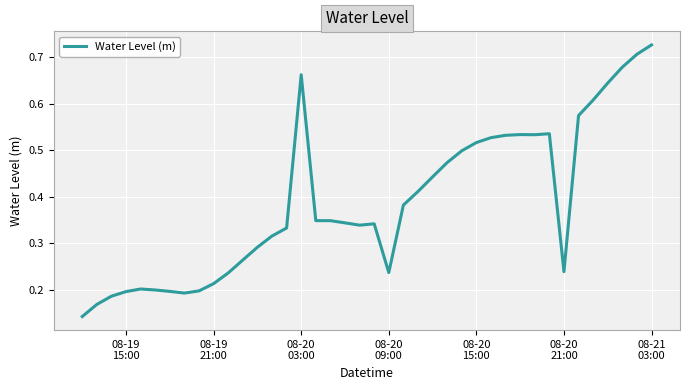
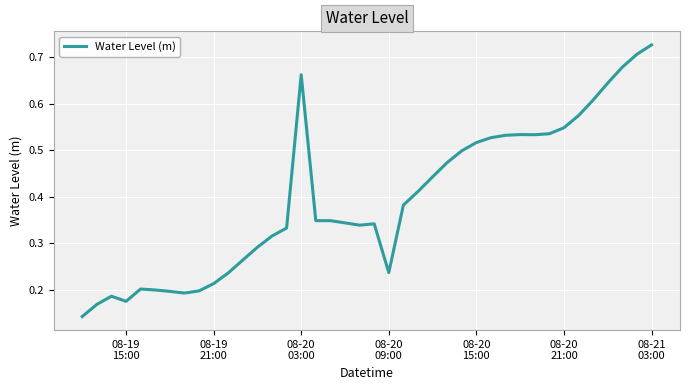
  {
-   "08-19 15:00": 0.20,
+   "08-19 15:00": 0.18,
    "08-19 21:00": 0.21,
    "08-20 03:00": 0.66,
    "08-20 09:00": 0.24,
    "08-20 15:00": 0.52,
-   "08-20 21:00": 0.24,
+   "08-20 21:00": 0.55,
    "08-21 03:00": 0.73
  }
